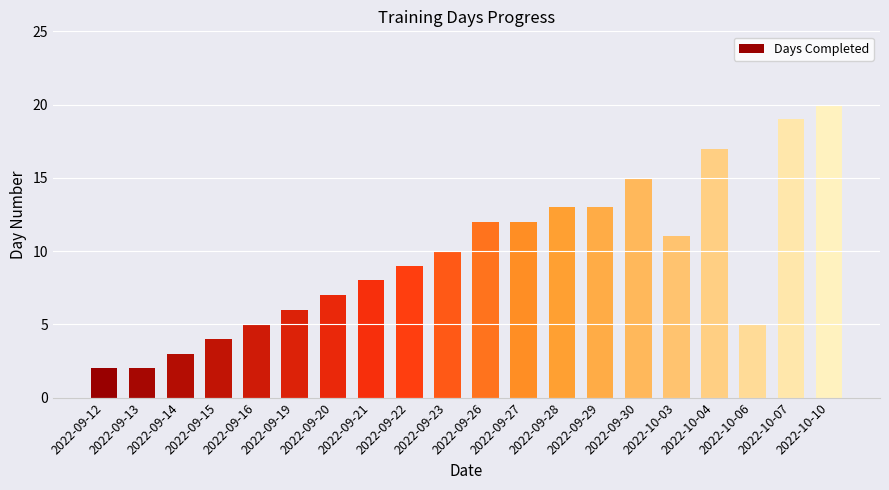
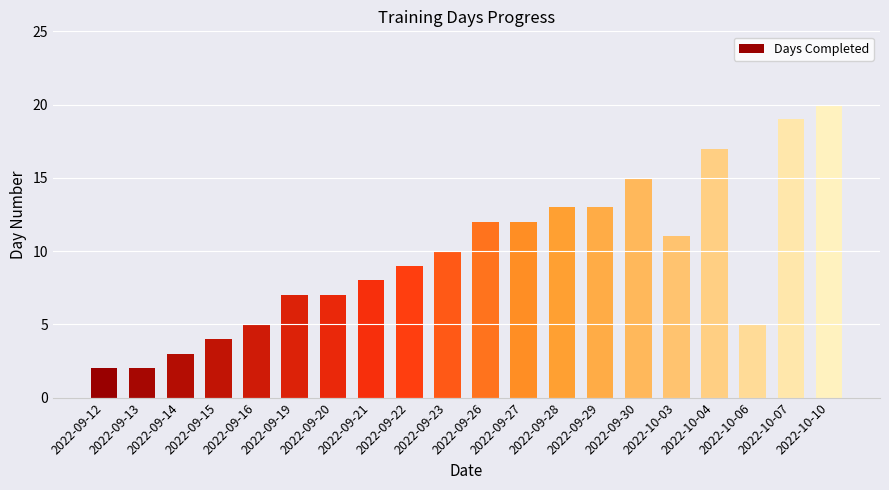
  {
    "2022-09-12": 2,
    "2022-09-13": 2,
    "2022-09-14": 3,
    "2022-09-15": 4,
    "2022-09-16": 5,
-   "2022-09-19": 6,
+   "2022-09-19": 7,
    "2022-09-20": 7,
    "2022-09-21": 8,
    "2022-09-22": 9,
    "2022-09-23": 10,
    "2022-09-26": 12,
    "2022-09-27": 12,
    "2022-09-28": 13,
    "2022-09-29": 13,
    "2022-09-30": 15,
    "2022-10-03": 11,
    "2022-10-04": 17,
    "2022-10-06": 5,
    "2022-10-07": 19,
    "2022-10-10": 20
  }
